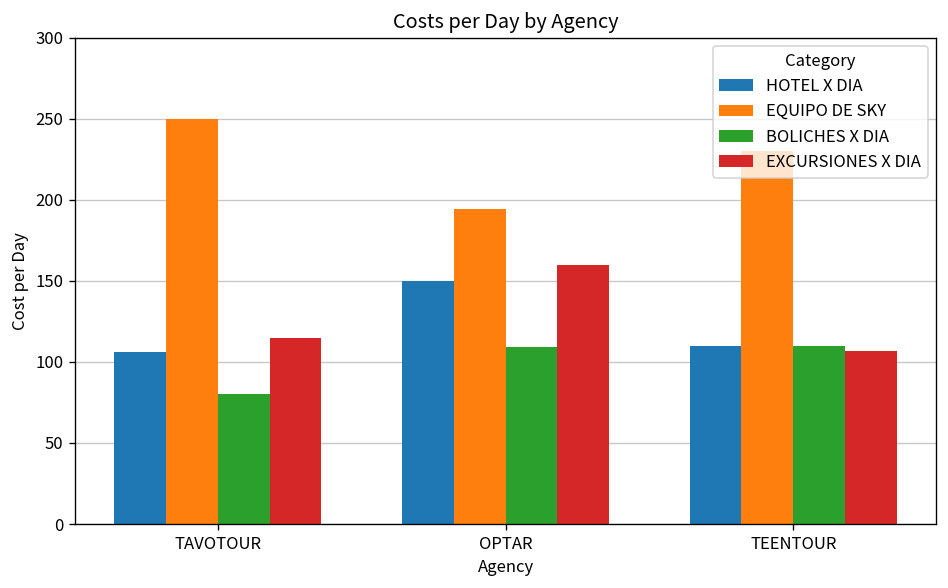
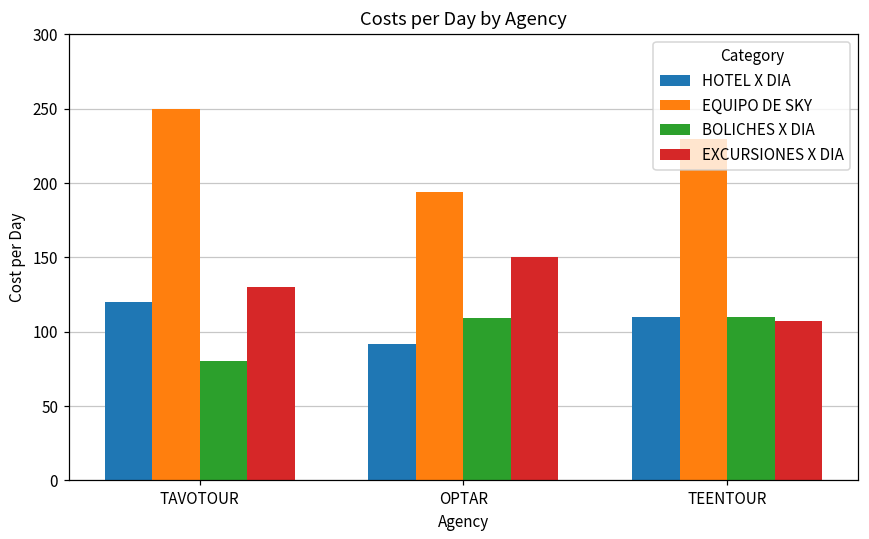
  {
    "HOTEL X DIA": {
-     "TAVOTOUR": 106,
-     "OPTAR": 150,
+     "TAVOTOUR": 120,
+     "OPTAR": 92,
      "TEENTOUR": 110
    },
    "EQUIPO DE SKY": {
      "TAVOTOUR": 250,
      "OPTAR": 194
    },
    "BOLICHES X DIA": {
      "TAVOTOUR": 80,
      "OPTAR": 109,
      "TEENTOUR": 110
    },
    "EXCURSIONES X DIA": {
-     "TAVOTOUR": 115,
-     "OPTAR": 160,
+     "TAVOTOUR": 130,
+     "OPTAR": 150,
      "TEENTOUR": 107
    }
  }
